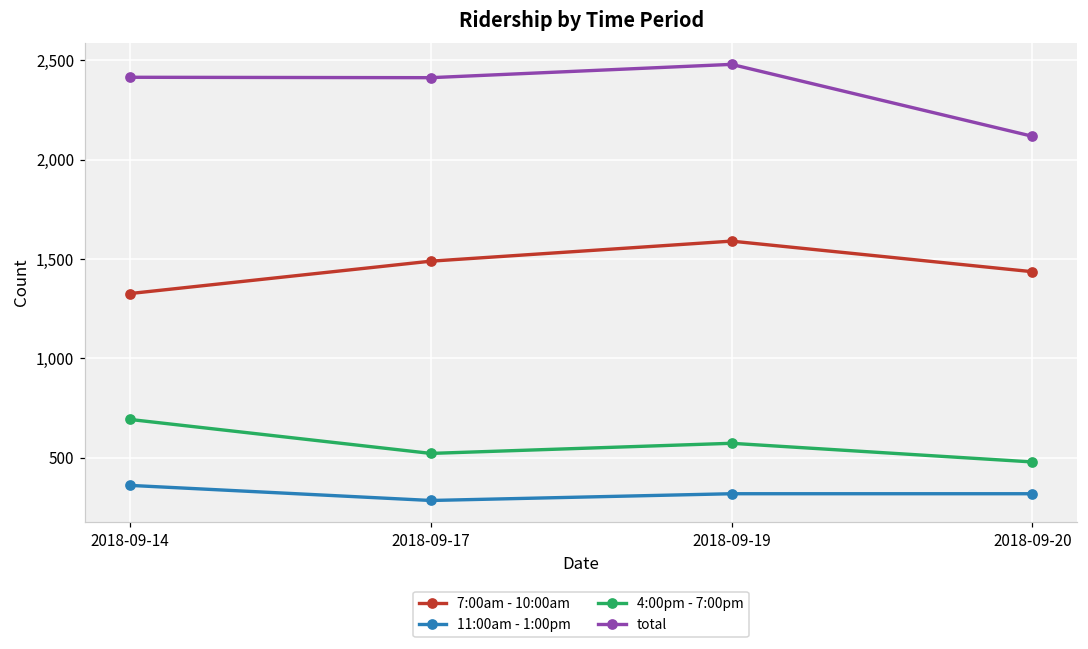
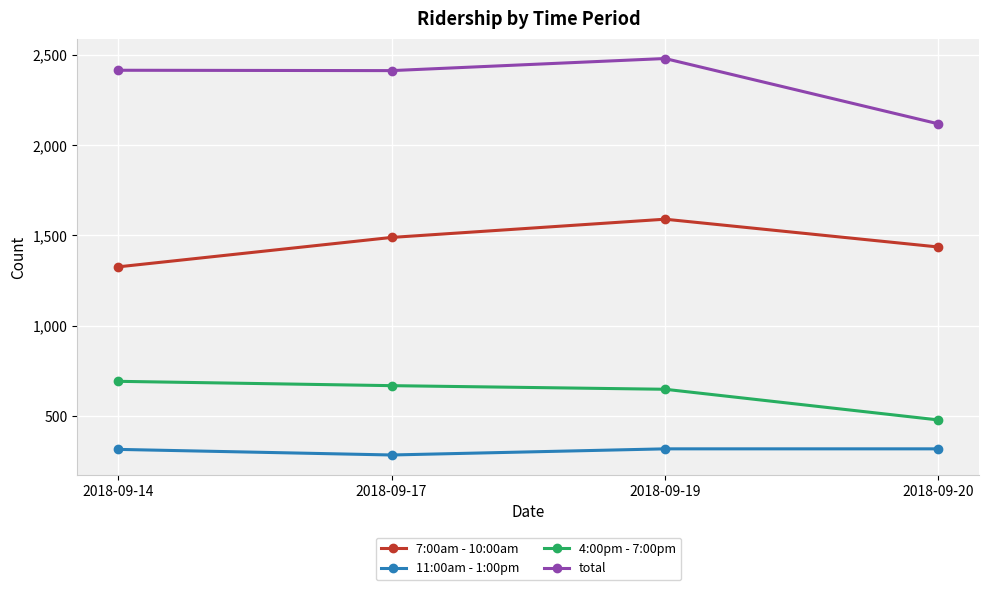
  {
    "7:00am - 10:00am": {
      "2018-09-14": "1,330",
      "2018-09-17": "1,490",
      "2018-09-19": "1,590",
      "2018-09-20": "1,440"
    },
    "11:00am - 1:00pm": {
-     "2018-09-14": "360",
+     "2018-09-14": "320",
      "2018-09-17": "280",
      "2018-09-19": "320",
      "2018-09-20": "320"
    },
    "4:00pm - 7:00pm": {
      "2018-09-14": "690",
-     "2018-09-17": "520",
-     "2018-09-19": "570",
+     "2018-09-17": "670",
+     "2018-09-19": "650",
      "2018-09-20": "480"
    },
    "total": {
      "2018-09-14": "2,420",
      "2018-09-17": "2,410",
      "2018-09-19": "2,480",
      "2018-09-20": "2,120"
    }
  }
